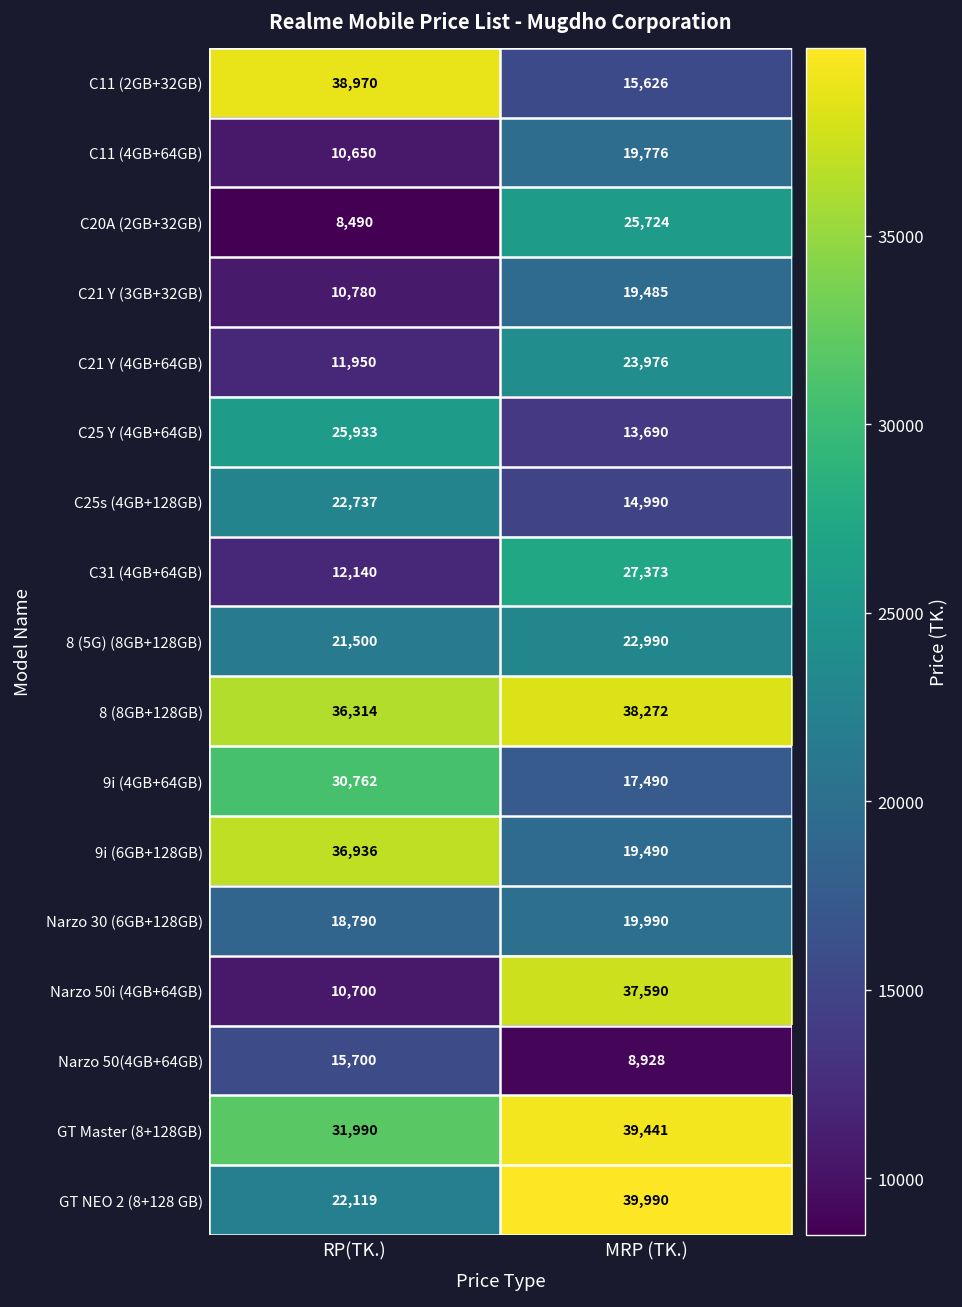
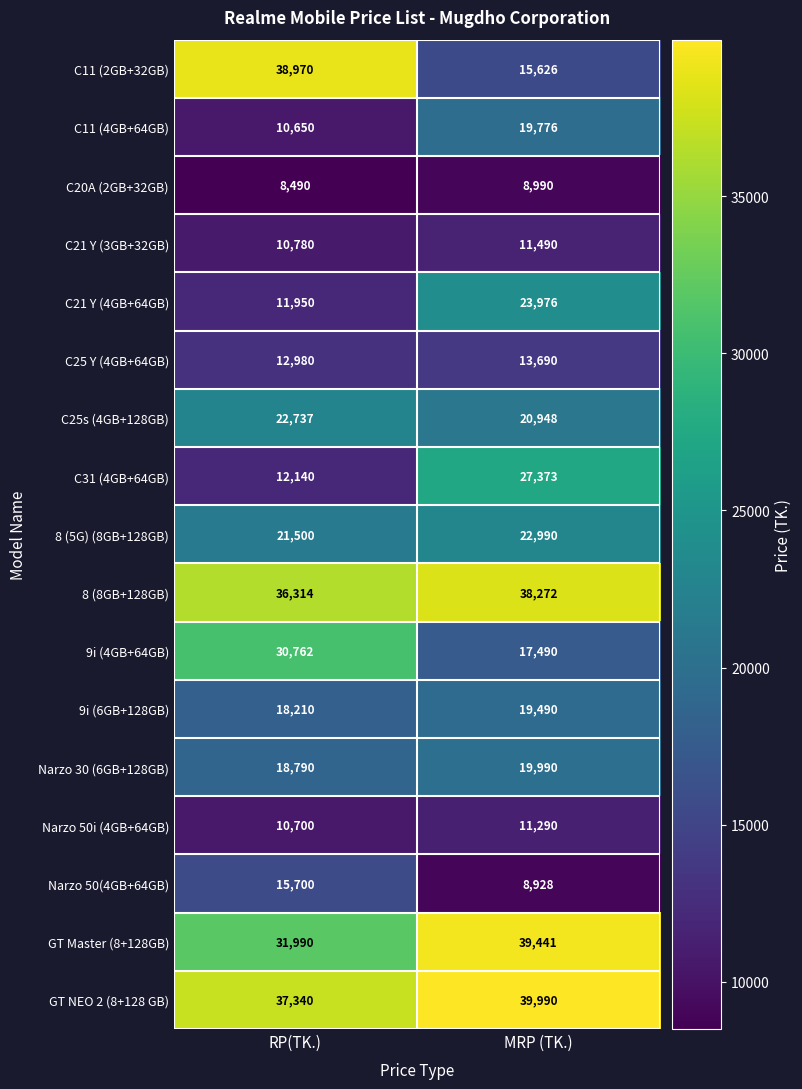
  {
    "C11 (2GB+32GB)": {
      "RP(TK.)": "38,970",
      "MRP (TK.)": "15,626"
    },
    "C11 (4GB+64GB)": {
      "RP(TK.)": "10,650",
      "MRP (TK.)": "19,776"
    },
    "C20A (2GB+32GB)": {
      "RP(TK.)": "8,490",
-     "MRP (TK.)": "25,724"
+     "MRP (TK.)": "8,990"
    },
    "C21 Y (3GB+32GB)": {
      "RP(TK.)": "10,780",
-     "MRP (TK.)": "19,485"
+     "MRP (TK.)": "11,490"
    },
    "C21 Y (4GB+64GB)": {
      "RP(TK.)": "11,950",
      "MRP (TK.)": "23,976"
    },
    "C25 Y (4GB+64GB)": {
-     "RP(TK.)": "25,933",
+     "RP(TK.)": "12,980",
      "MRP (TK.)": "13,690"
    },
    "C25s (4GB+128GB)": {
      "RP(TK.)": "22,737",
-     "MRP (TK.)": "14,990"
+     "MRP (TK.)": "20,948"
    },
    "C31 (4GB+64GB)": {
      "RP(TK.)": "12,140",
      "MRP (TK.)": "27,373"
    },
    "8 (5G) (8GB+128GB)": {
      "RP(TK.)": "21,500",
      "MRP (TK.)": "22,990"
    },
    "8 (8GB+128GB)": {
      "RP(TK.)": "36,314",
      "MRP (TK.)": "38,272"
    },
    "9i (4GB+64GB)": {
      "RP(TK.)": "30,762",
      "MRP (TK.)": "17,490"
    },
    "9i (6GB+128GB)": {
-     "RP(TK.)": "36,936",
+     "RP(TK.)": "18,210",
      "MRP (TK.)": "19,490"
    },
    "Narzo 30 (6GB+128GB)": {
      "RP(TK.)": "18,790",
      "MRP (TK.)": "19,990"
    },
    "Narzo 50i (4GB+64GB)": {
      "RP(TK.)": "10,700",
-     "MRP (TK.)": "37,590"
+     "MRP (TK.)": "11,290"
    },
    "Narzo 50(4GB+64GB)": {
      "RP(TK.)": "15,700",
      "MRP (TK.)": "8,928"
    },
    "GT Master (8+128GB)": {
      "RP(TK.)": "31,990",
      "MRP (TK.)": "39,441"
    },
    "GT NEO 2 (8+128 GB)": {
-     "RP(TK.)": "22,119",
+     "RP(TK.)": "37,340",
      "MRP (TK.)": "39,990"
    }
  }
